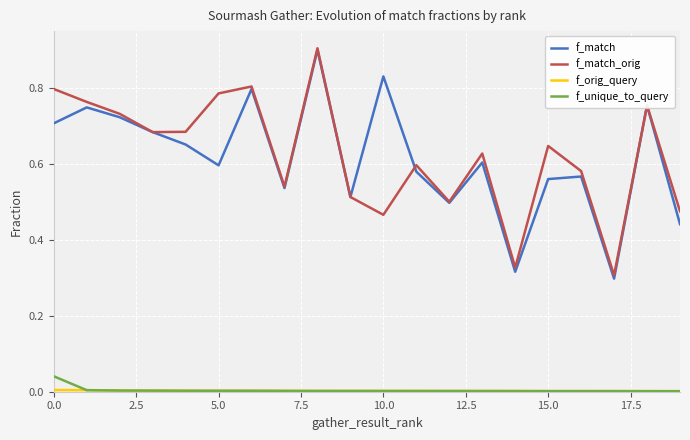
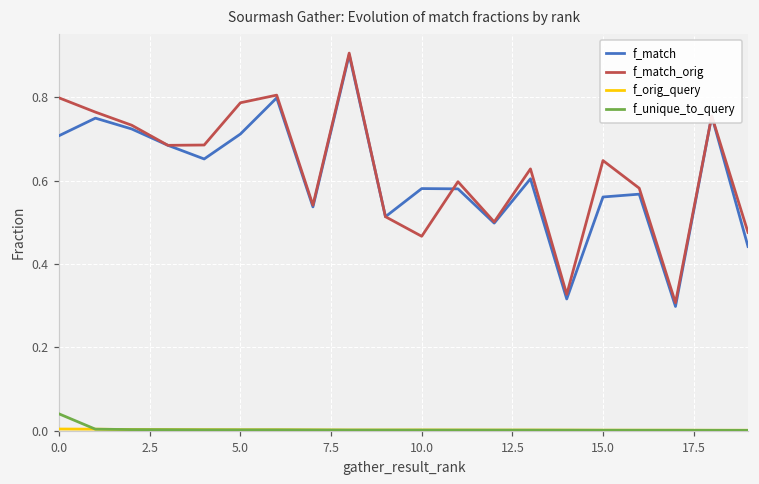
  {
    "f_match": {
      "0.0": 0.71,
-     "5.0": 0.60,
-     "10.0": 0.83,
+     "5.0": 0.71,
+     "10.0": 0.58,
      "15.0": 0.56
    },
    "f_match_orig": {
      "0.0": 0.80,
      "5.0": 0.79,
      "10.0": 0.47,
      "15.0": 0.65
    },
    "f_orig_query": {
      "0.0": 0.00
    },
    "f_unique_to_query": {
      "0.0": 0.04
    }
  }
